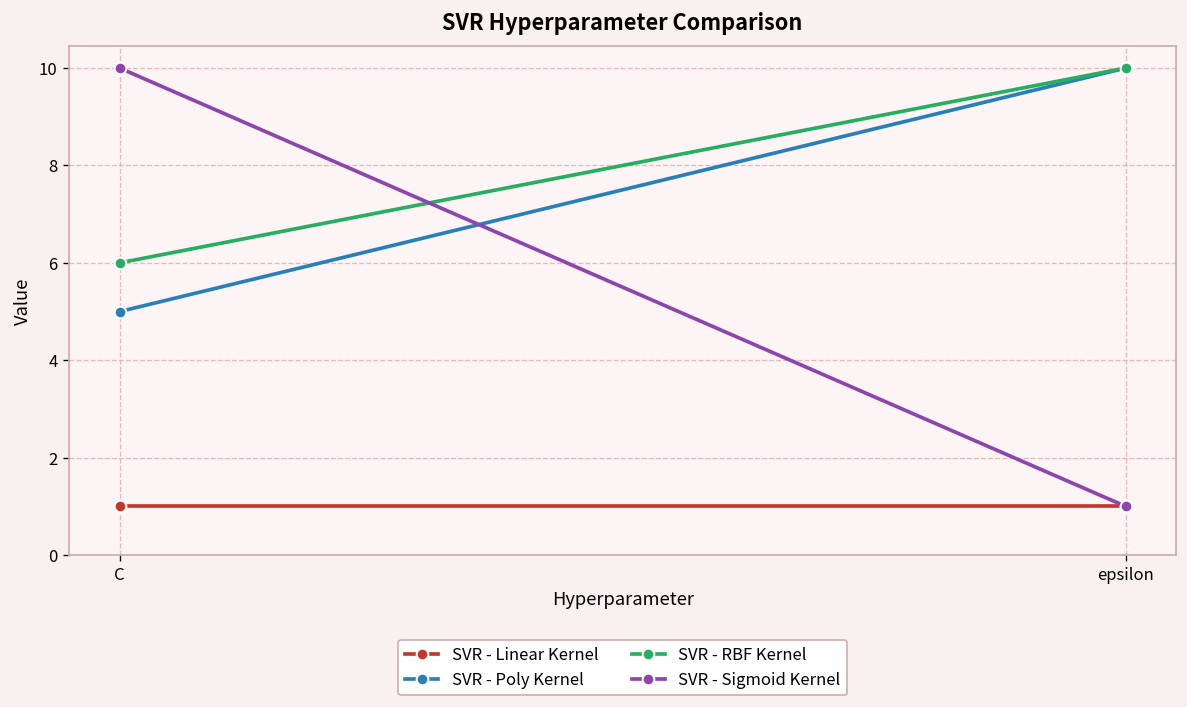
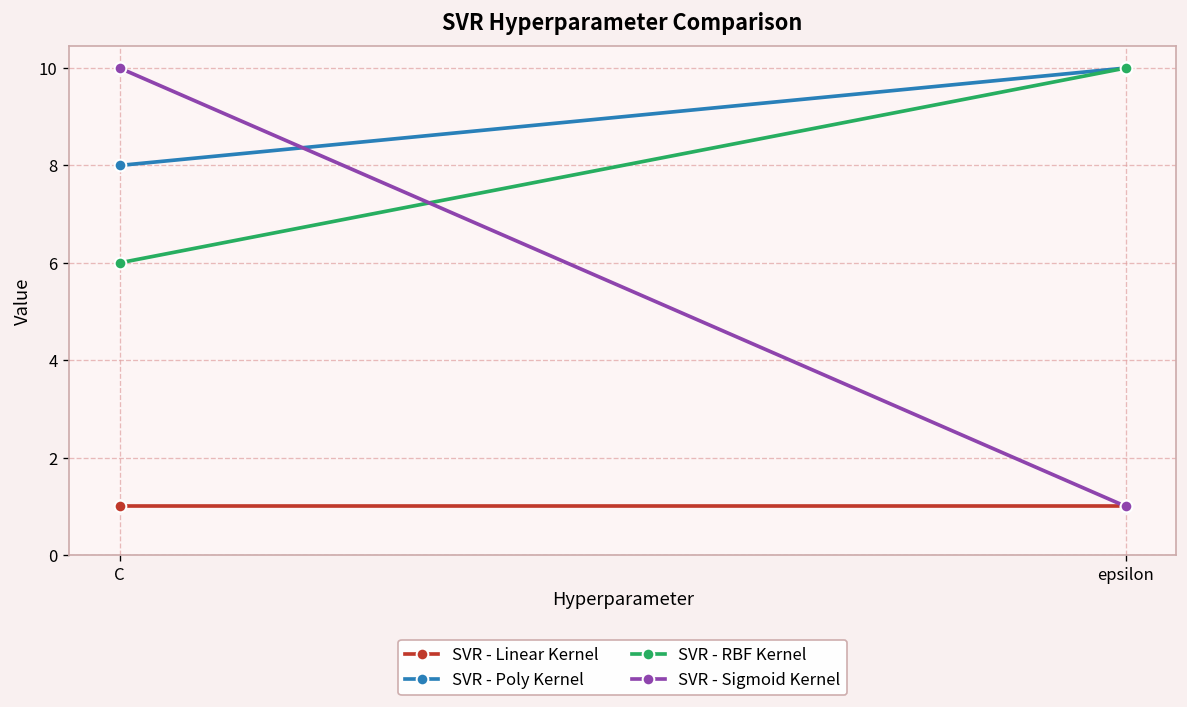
  {
    "SVR - Linear Kernel": {
      "C": 1
    },
    "SVR - Poly Kernel": {
-     "C": 5
+     "C": 8
    },
    "SVR - RBF Kernel": {
      "C": 6
    },
    "SVR - Sigmoid Kernel": {
      "C": 10
    }
  }
